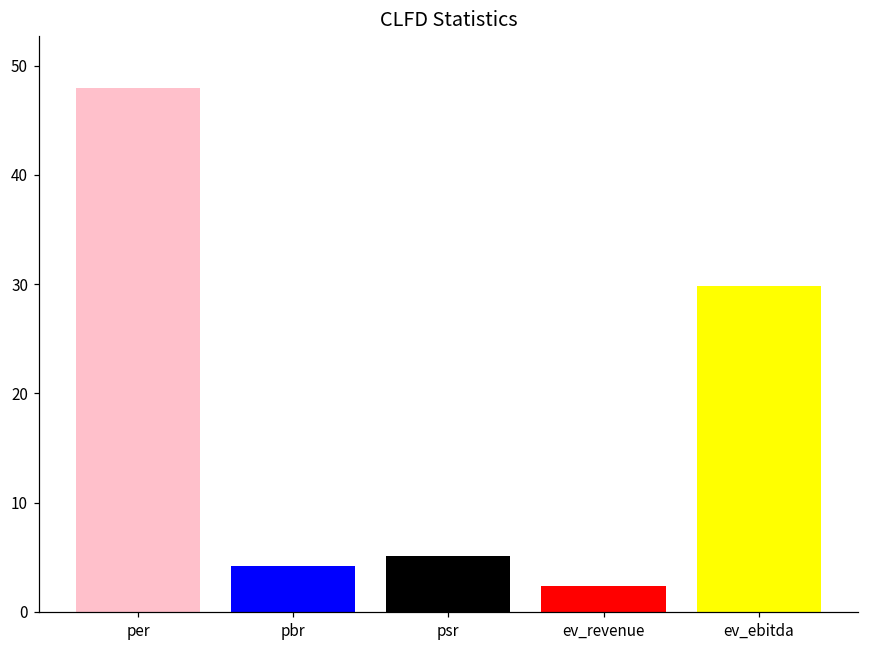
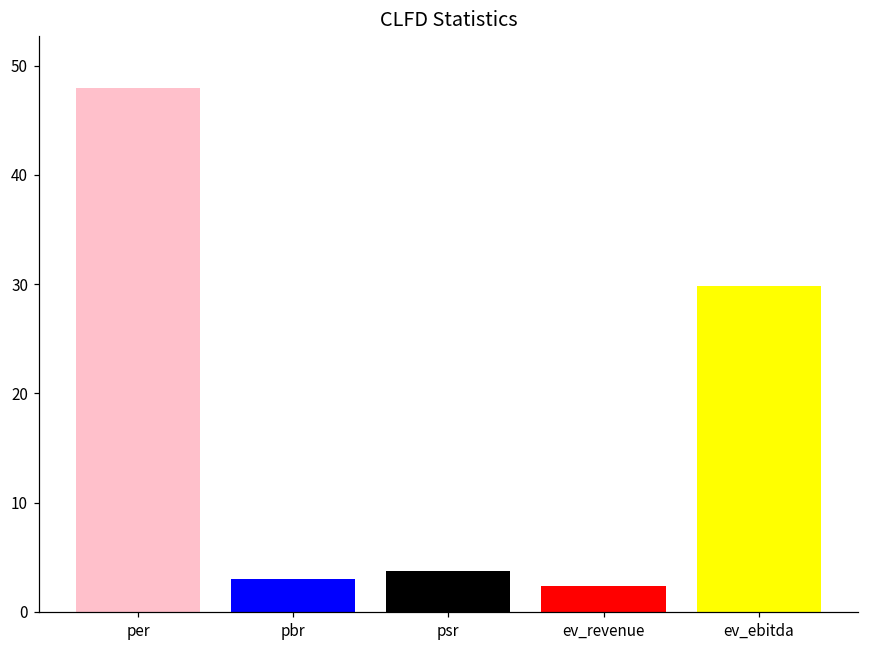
  {
    "per": 48,
-   "pbr": 4,
-   "psr": 5,
+   "pbr": 3,
+   "psr": 4,
    "ev_revenue": 2,
    "ev_ebitda": 30
  }
